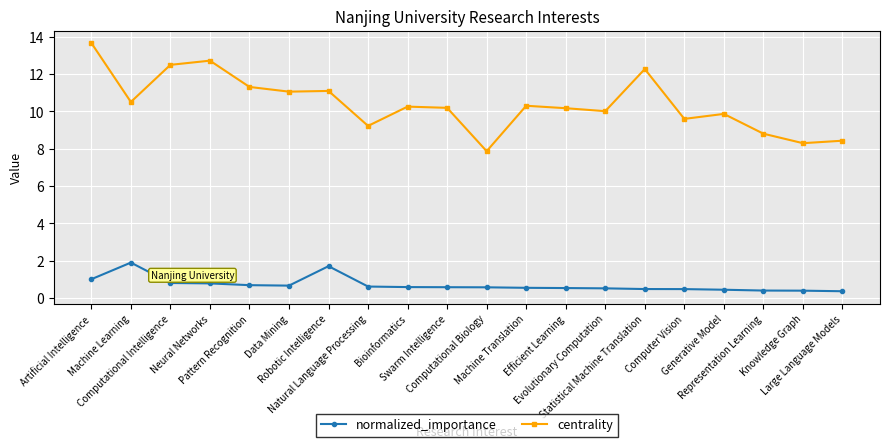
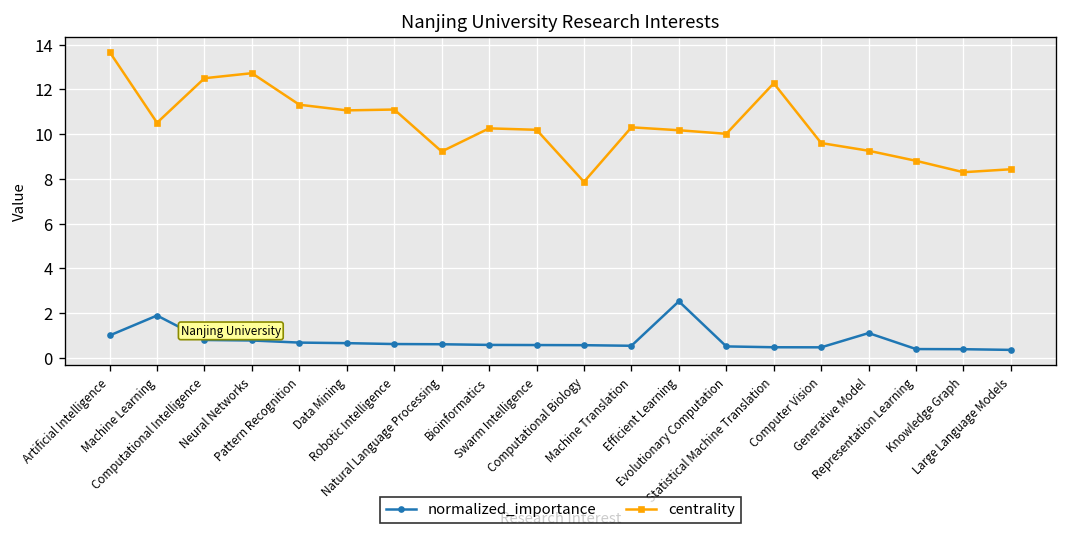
  {
    "normalized_importance": {
      "Artificial Intelligence": 1.0,
      "Machine Learning": 1.9,
      "Computational Intelligence": 0.8,
      "Neural Networks": 0.8,
      "Pattern Recognition": 0.7,
      "Data Mining": 0.7,
-     "Robotic Intelligence": 1.7,
+     "Robotic Intelligence": 0.6,
      "Natural Language Processing": 0.6,
      "Bioinformatics": 0.6,
      "Swarm Intelligence": 0.6,
      "Computational Biology": 0.6,
      "Machine Translation": 0.5,
-     "Efficient Learning": 0.5,
+     "Efficient Learning": 2.5,
      "Evolutionary Computation": 0.5,
      "Statistical Machine Translation": 0.5,
      "Computer Vision": 0.5,
-     "Generative Model": 0.4,
+     "Generative Model": 1.1,
      "Representation Learning": 0.4,
      "Knowledge Graph": 0.4,
      "Large Language Models": 0.4
    },
    "centrality": {
      "Artificial Intelligence": 13.7,
      "Machine Learning": 10.5,
      "Computational Intelligence": 12.5,
      "Neural Networks": 12.7,
      "Pattern Recognition": 11.3,
      "Data Mining": 11.1,
      "Robotic Intelligence": 11.1,
      "Natural Language Processing": 9.2,
      "Bioinformatics": 10.3,
      "Swarm Intelligence": 10.2,
      "Computational Biology": 7.9,
      "Machine Translation": 10.3,
      "Efficient Learning": 10.2,
      "Evolutionary Computation": 10.0,
      "Statistical Machine Translation": 12.3,
      "Computer Vision": 9.6,
-     "Generative Model": 9.9,
+     "Generative Model": 9.3,
      "Representation Learning": 8.8,
      "Knowledge Graph": 8.3,
      "Large Language Models": 8.4
    }
  }
